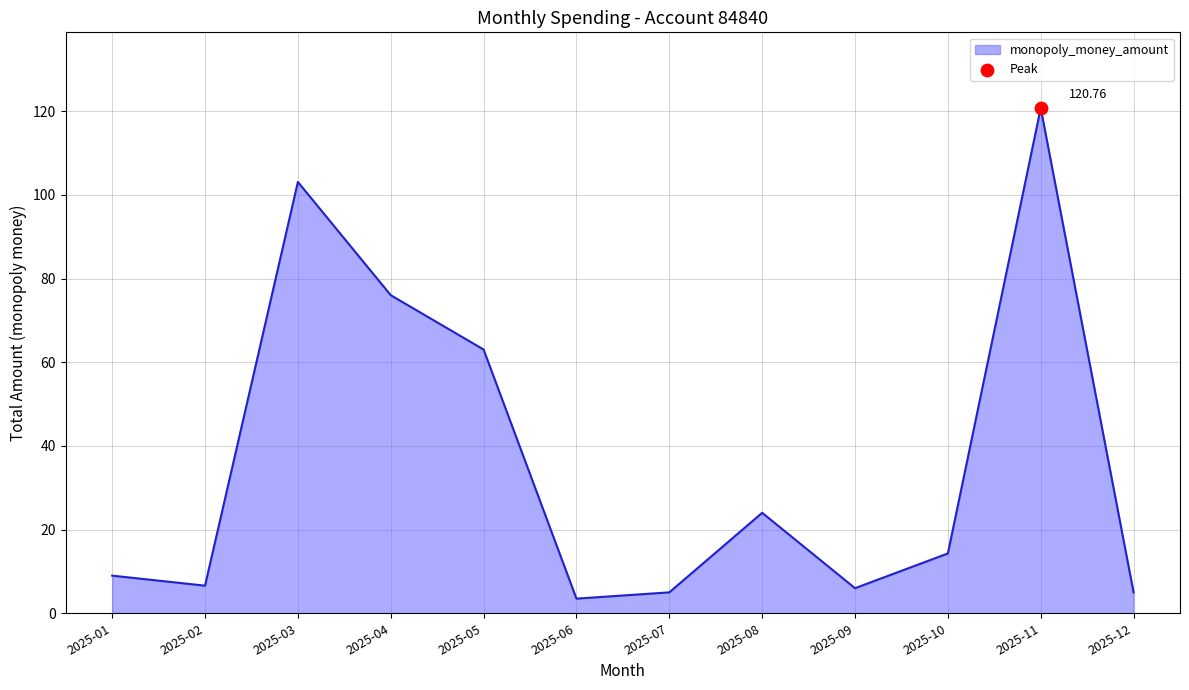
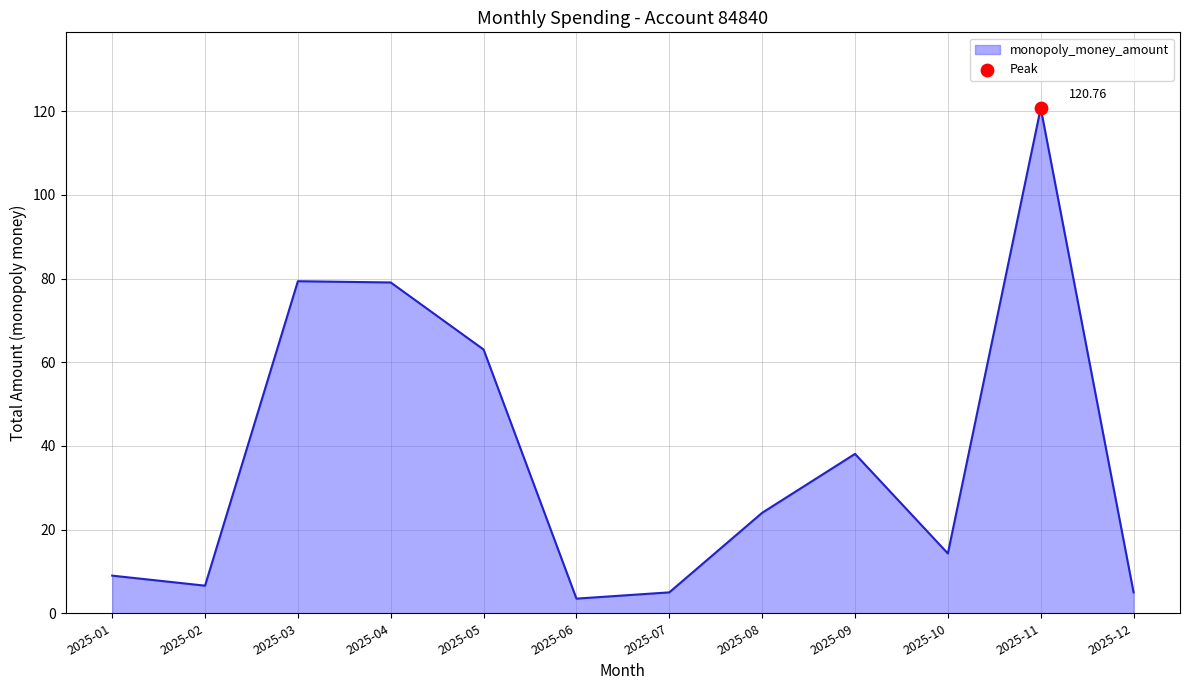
  {
    "monopoly_money_amount": {
      "2025-01": 9,
      "2025-02": 7,
-     "2025-03": 103,
-     "2025-04": 76,
+     "2025-03": 79,
+     "2025-04": 79,
      "2025-05": 63,
      "2025-06": 4,
      "2025-07": 5,
      "2025-08": 24,
-     "2025-09": 6,
+     "2025-09": 38,
      "2025-10": 14,
      "2025-12": 5
    }
  }
